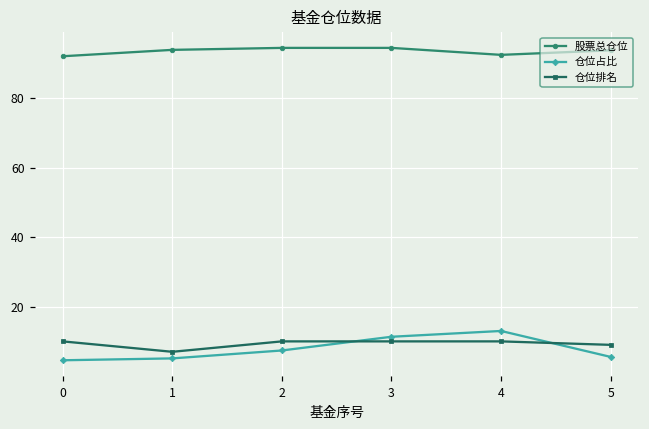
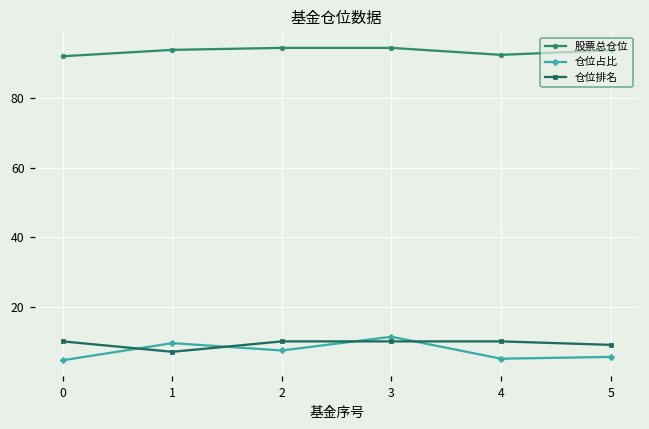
  {
    "仓位占比": {
      "0": 5,
-     "1": 5,
+     "1": 10,
      "2": 7,
      "3": 11,
-     "4": 13,
+     "4": 5,
      "5": 6
    }
  }
